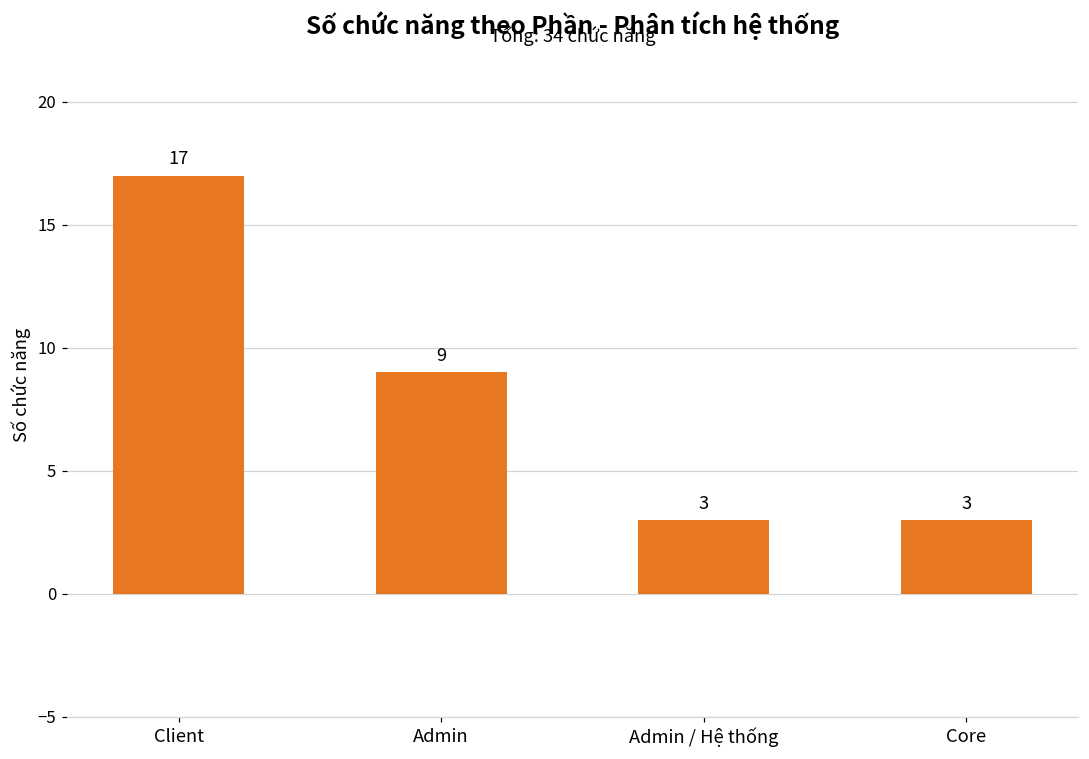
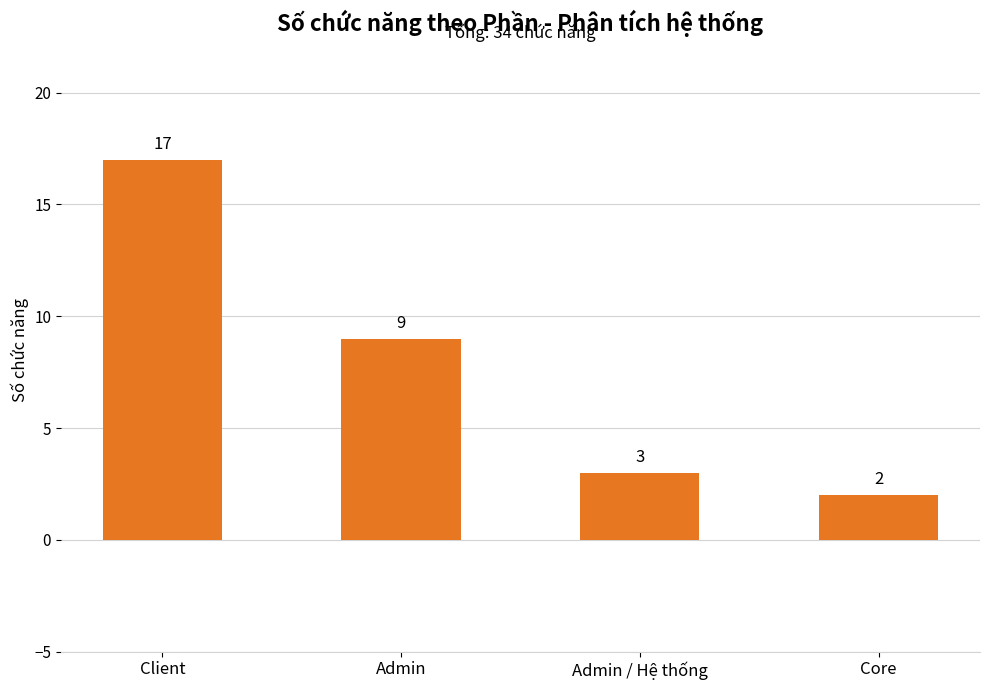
  {
    "Client": 17,
    "Admin": 9,
    "Admin / Hệ thống": 3,
-   "Core": 3
+   "Core": 2
  }
